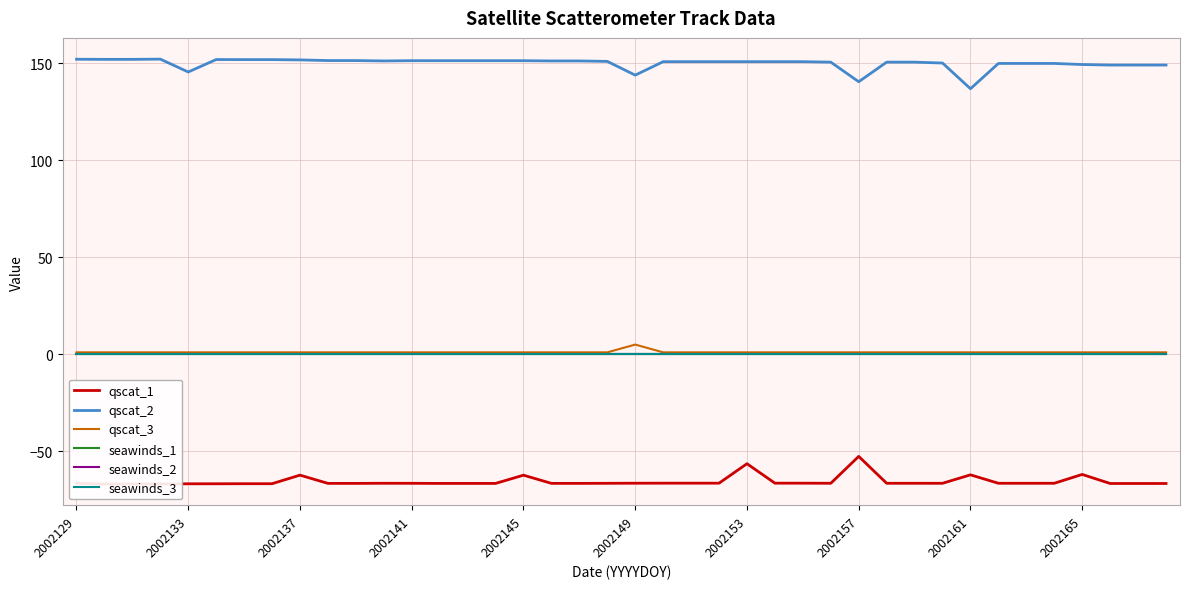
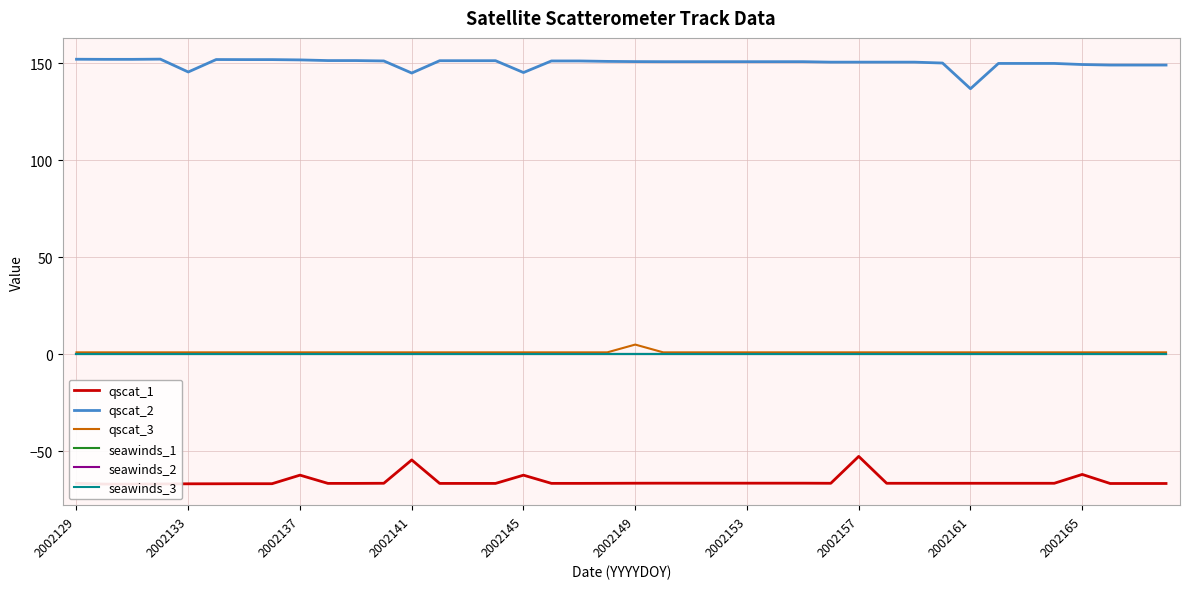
  {
    "qscat_1": {
      "2002133": -67,
      "2002137": -62,
-     "2002141": -66,
+     "2002141": -54,
      "2002145": -62,
      "2002149": -66,
-     "2002153": -56,
+     "2002153": -66,
      "2002157": -53,
-     "2002161": -62,
+     "2002161": -66,
      "2002165": -62
    },
    "qscat_2": {
      "2002129": 152,
      "2002133": 145,
      "2002137": 152,
-     "2002141": 151,
-     "2002145": 151,
-     "2002149": 144,
+     "2002141": 145,
+     "2002145": 145,
+     "2002149": 151,
      "2002153": 151,
-     "2002157": 140,
+     "2002157": 151,
      "2002161": 137,
      "2002165": 149
    },
    "qscat_3": {
      "2002149": 5
    },
    "seawinds_3": {
      "2002149": 0
    }
  }
